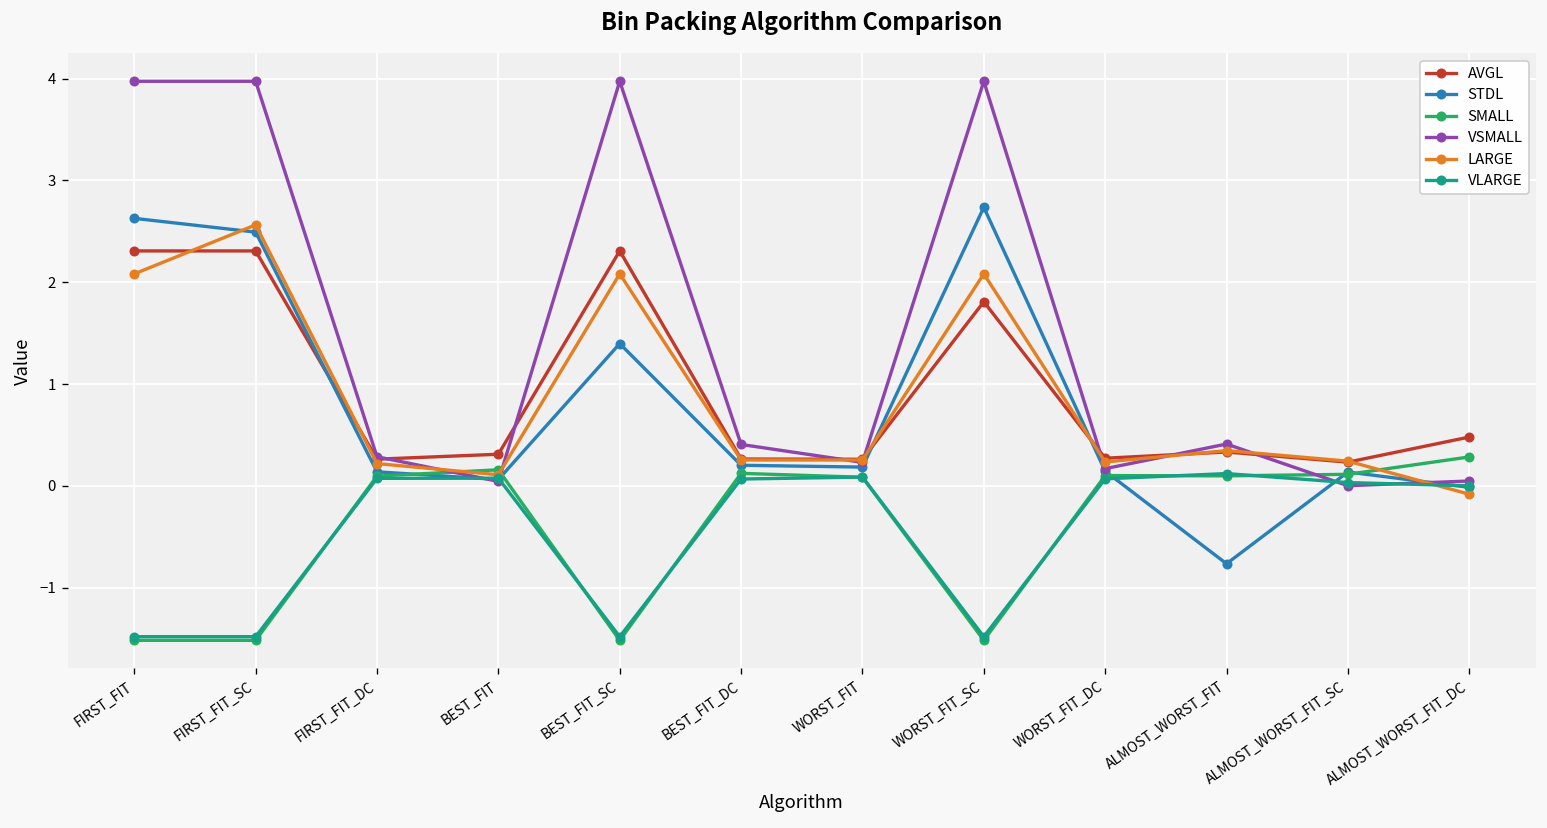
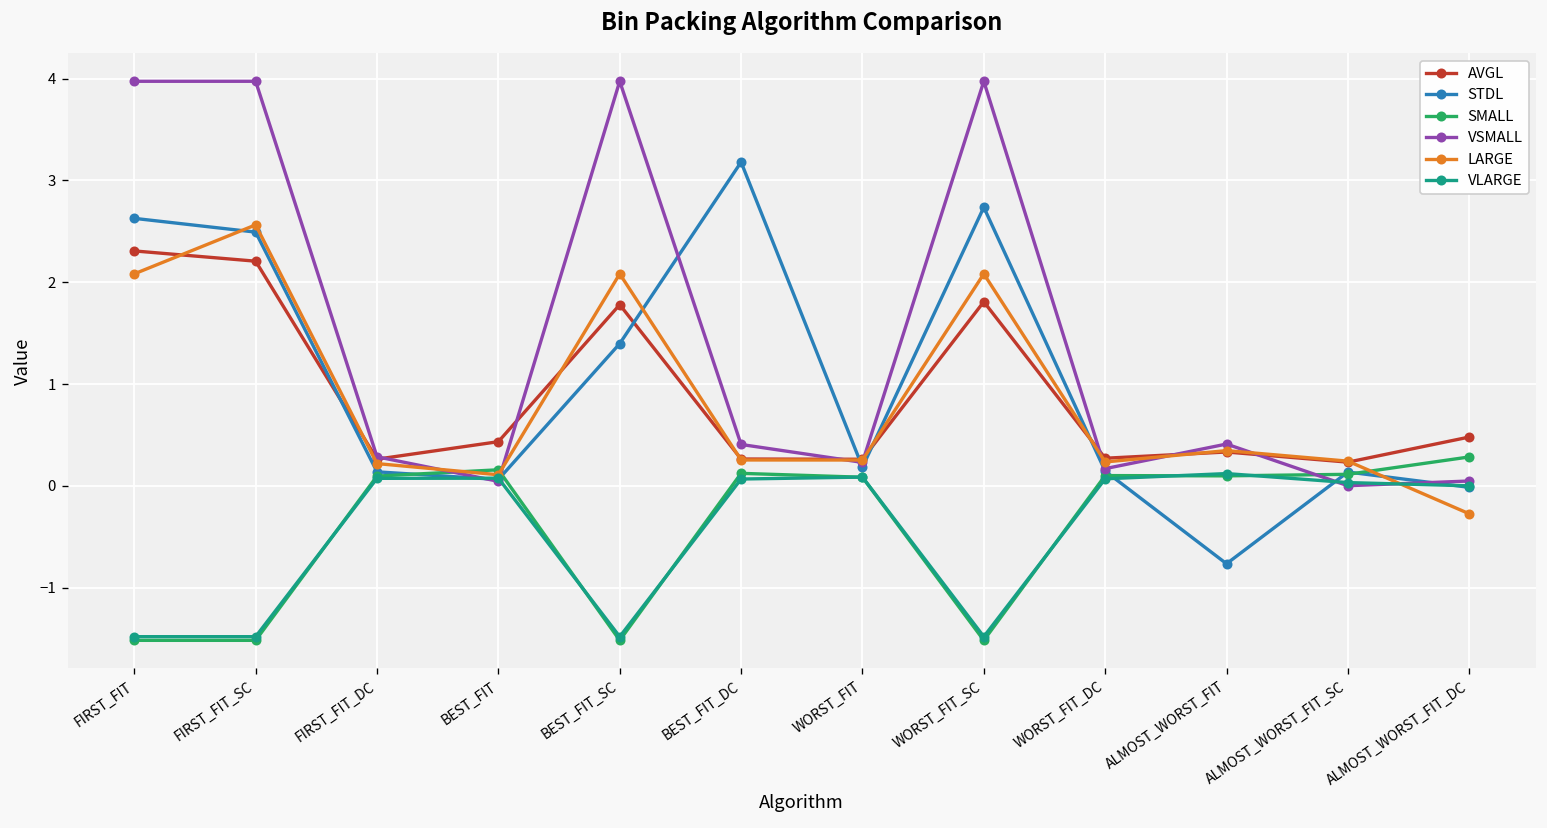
  {
    "AVGL": {
      "FIRST_FIT": 2.3,
-     "FIRST_FIT_SC": 2.3,
-     "BEST_FIT": 0.3,
-     "BEST_FIT_SC": 2.3,
+     "FIRST_FIT_SC": 2.2,
+     "BEST_FIT": 0.4,
+     "BEST_FIT_SC": 1.8,
      "WORST_FIT_SC": 1.8,
      "WORST_FIT_DC": 0.3,
      "ALMOST_WORST_FIT_DC": 0.5
    },
    "STDL": {
      "FIRST_FIT": 2.6,
      "FIRST_FIT_SC": 2.5,
      "FIRST_FIT_DC": 0.1,
      "BEST_FIT_SC": 1.4,
-     "BEST_FIT_DC": 0.2,
+     "BEST_FIT_DC": 3.2,
      "WORST_FIT": 0.2,
      "WORST_FIT_SC": 2.7,
      "ALMOST_WORST_FIT": -0.8
    },
    "VSMALL": {
      "FIRST_FIT": 4.0,
      "FIRST_FIT_SC": 4.0,
      "BEST_FIT_SC": 4.0,
      "BEST_FIT_DC": 0.4,
      "WORST_FIT_SC": 4.0,
      "ALMOST_WORST_FIT": 0.4,
      "ALMOST_WORST_FIT_SC": 0.0,
      "ALMOST_WORST_FIT_DC": 0.0
    },
    "LARGE": {
      "FIRST_FIT": 2.1,
      "FIRST_FIT_SC": 2.6,
      "FIRST_FIT_DC": 0.2,
      "BEST_FIT": 0.1,
      "BEST_FIT_SC": 2.1,
      "WORST_FIT_SC": 2.1,
      "WORST_FIT_DC": 0.2,
-     "ALMOST_WORST_FIT_DC": -0.1
+     "ALMOST_WORST_FIT_DC": -0.3
    }
  }
